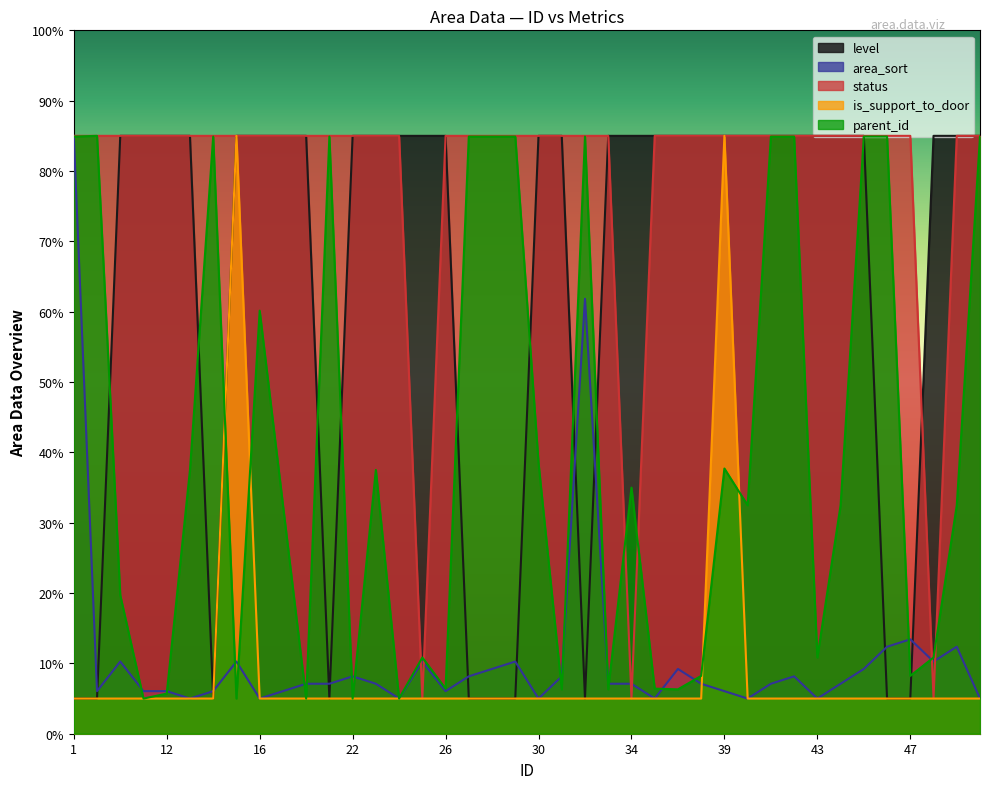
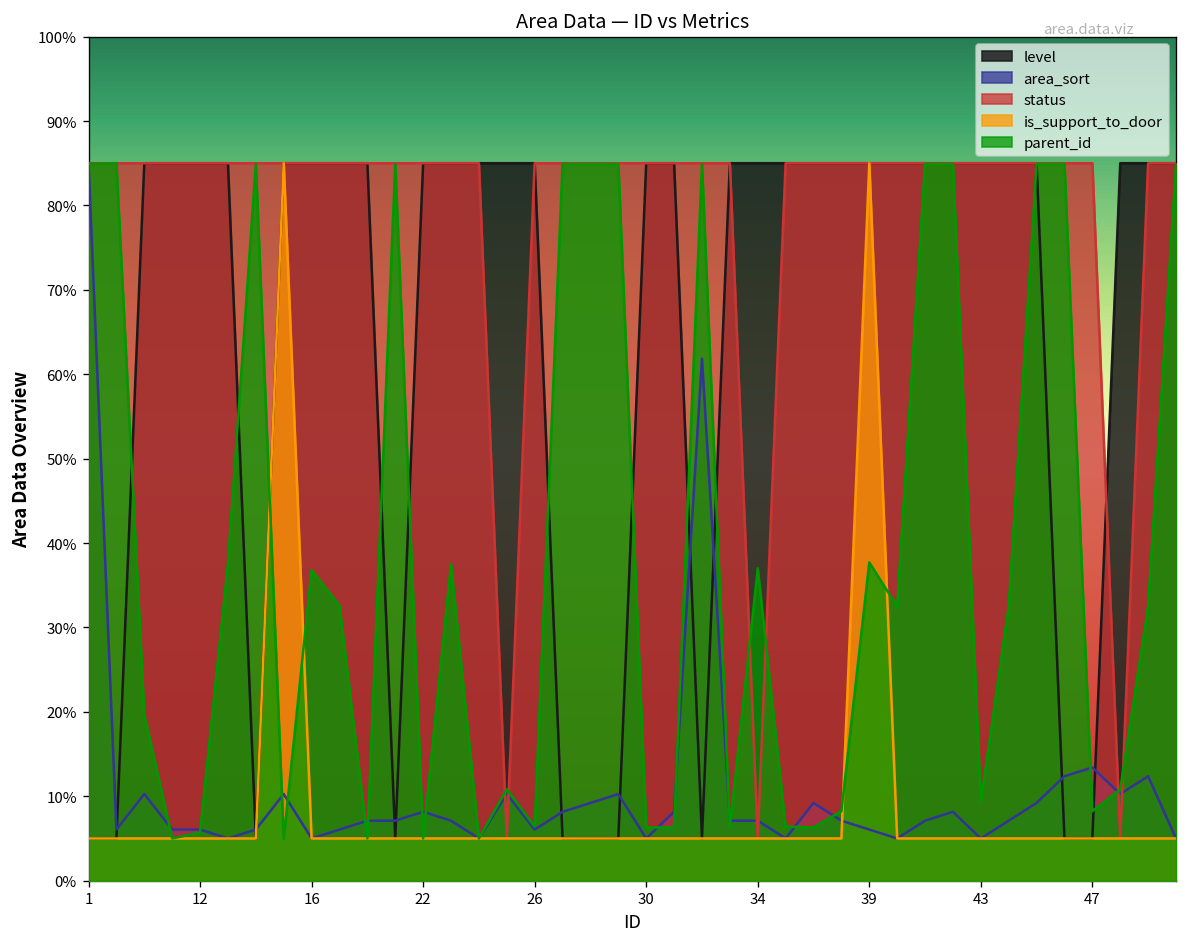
  {
    "level": {
      "34": "85%"
    },
    "area_sort": {
      "22": "8%",
      "34": "7%",
      "39": "6%",
      "47": "13%"
    },
    "is_support_to_door": {
      "12": "5%",
      "26": "5%"
    },
    "parent_id": {
-     "16": "60%",
-     "30": "39%",
-     "34": "35%",
+     "16": "37%",
+     "30": "6%",
+     "34": "37%",
      "39": "38%",
-     "43": "11%",
+     "43": "9%",
      "47": "8%"
    }
  }
